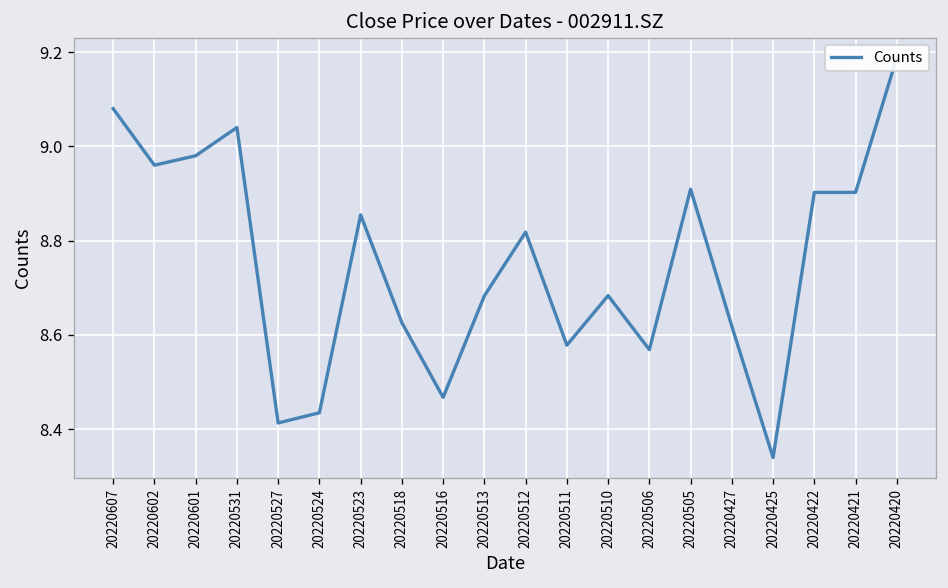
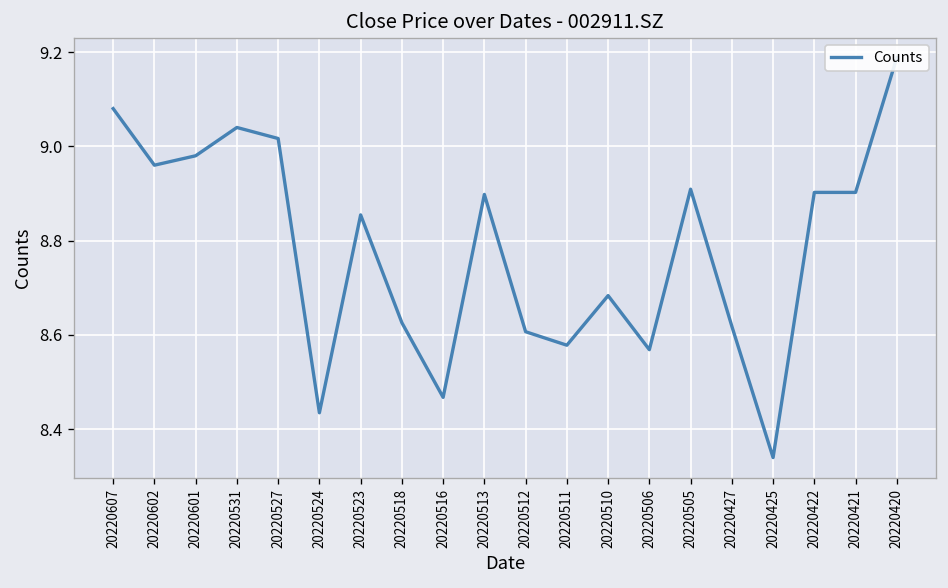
  {
    "20220607": 9.08,
    "20220602": 8.96,
    "20220601": 8.98,
    "20220531": 9.04,
-   "20220527": 8.41,
+   "20220527": 9.02,
    "20220524": 8.43,
    "20220523": 8.85,
    "20220518": 8.63,
    "20220516": 8.47,
-   "20220513": 8.68,
-   "20220512": 8.82,
+   "20220513": 8.90,
+   "20220512": 8.61,
    "20220511": 8.58,
    "20220510": 8.68,
    "20220506": 8.57,
    "20220505": 8.91,
    "20220427": 8.62,
    "20220425": 8.34,
    "20220422": 8.90,
    "20220421": 8.90
  }
